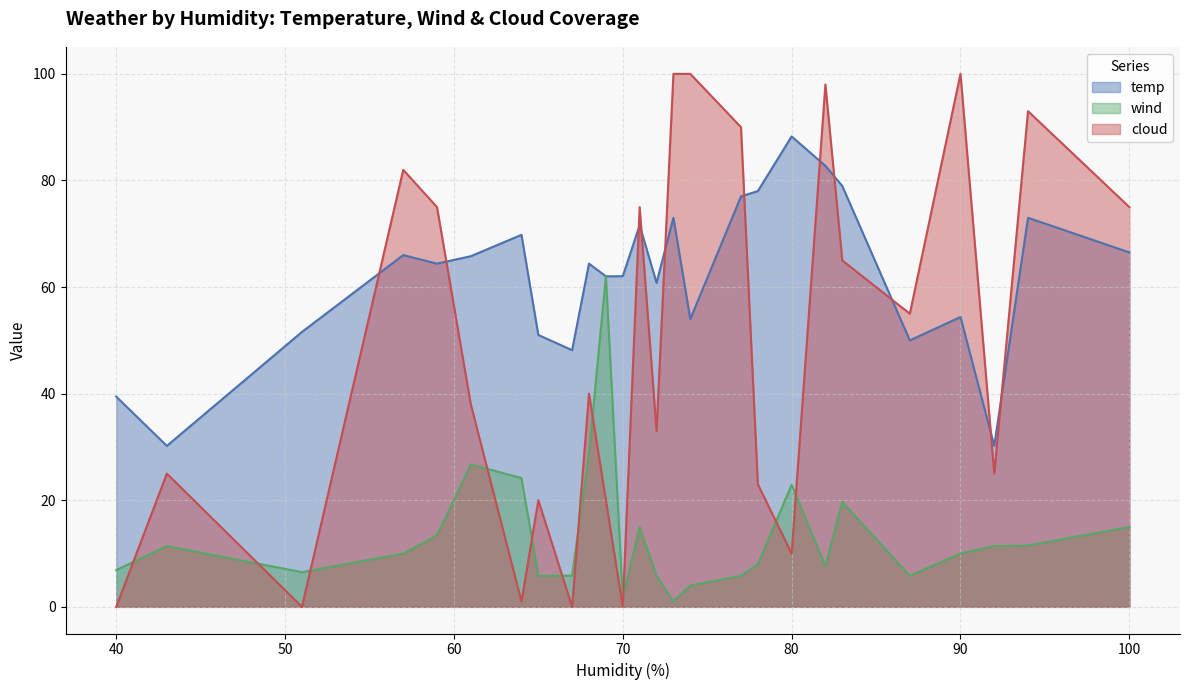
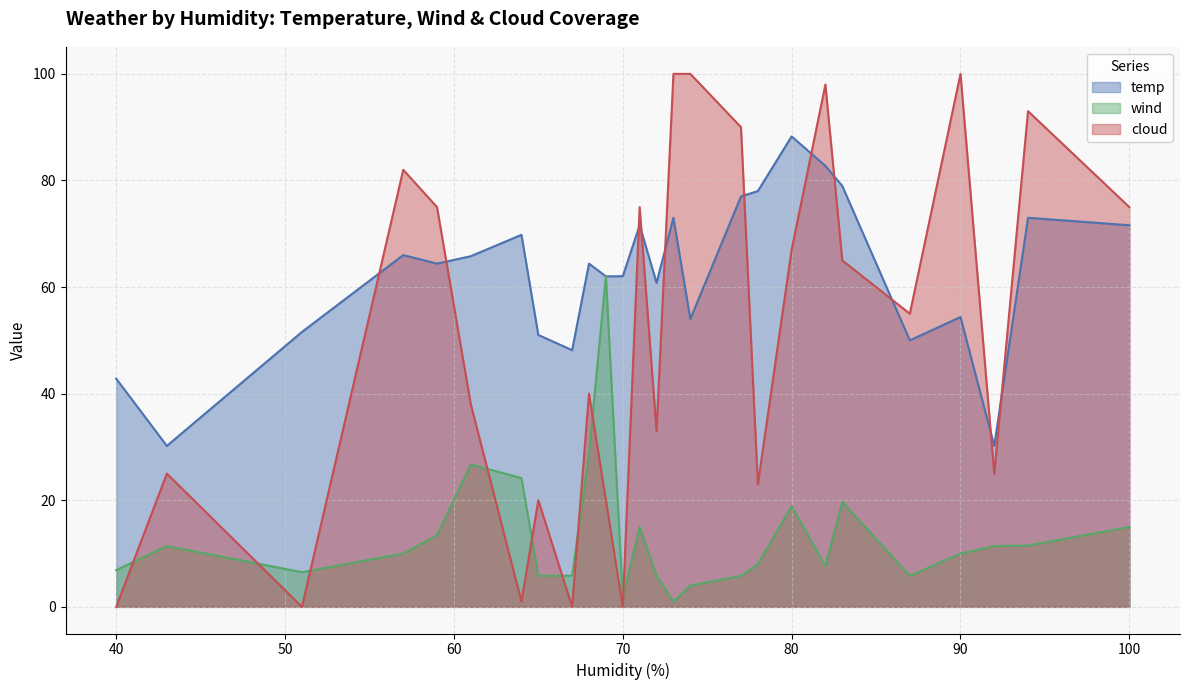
  {
    "temp": {
-     "40": 39,
+     "40": 43,
      "70": 62,
      "80": 88,
      "90": 54,
-     "100": 67
+     "100": 72
    },
    "wind": {
      "40": 7,
      "70": 2,
-     "80": 23,
+     "80": 19,
      "90": 10,
      "100": 15
    },
    "cloud": {
      "40": 0,
      "70": 0,
-     "80": 10,
+     "80": 67,
      "90": 100,
      "100": 75
    }
  }
